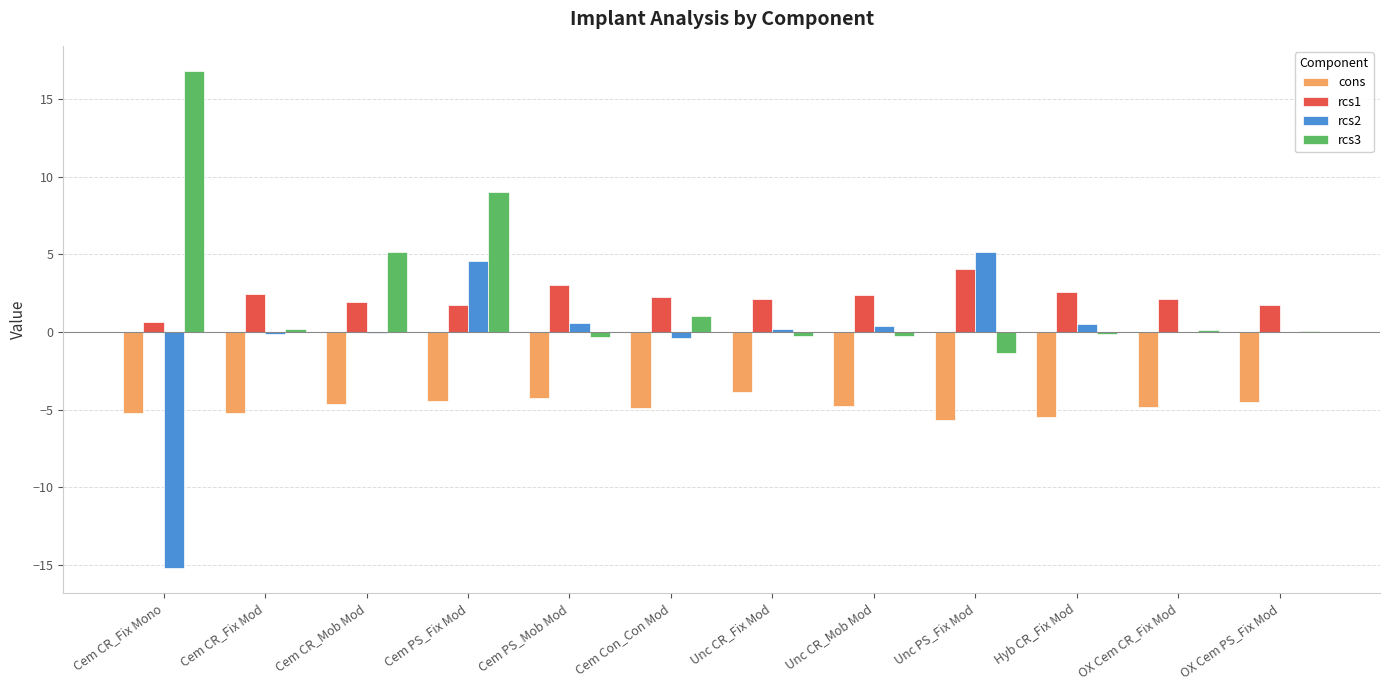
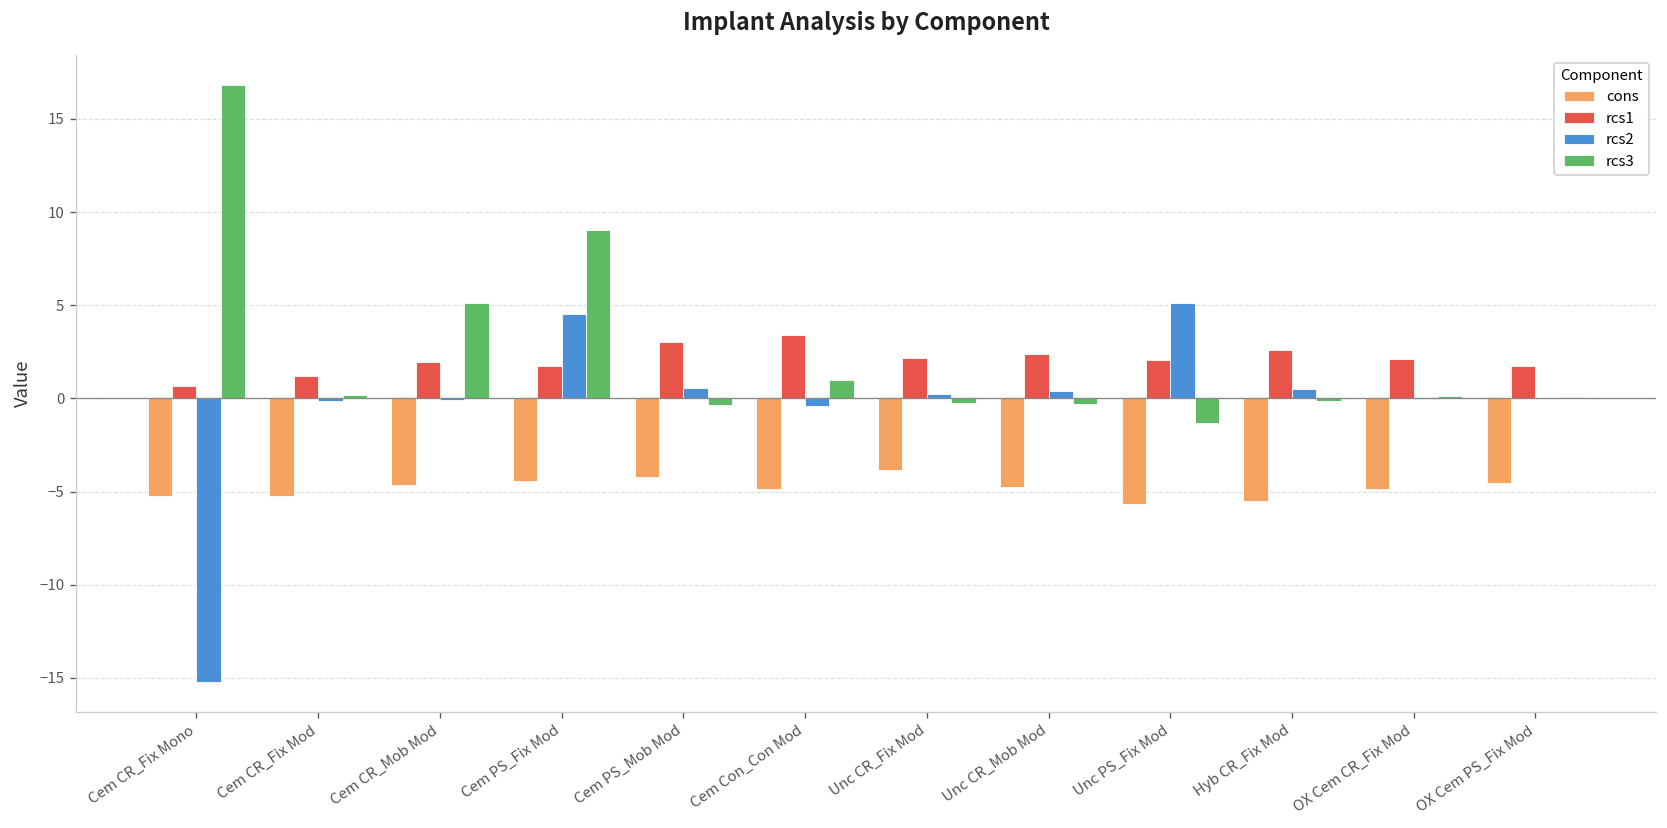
  {
    "cons": {
      "Cem CR_Fix Mono": -5.2,
      "Cem CR_Fix Mod": -5.2,
      "Cem CR_Mob Mod": -4.6,
      "Cem PS_Fix Mod": -4.4,
      "Cem PS_Mob Mod": -4.2,
      "Cem Con_Con Mod": -4.9,
      "Unc CR_Fix Mod": -3.8,
      "Unc CR_Mob Mod": -4.8,
      "Unc PS_Fix Mod": -5.7,
      "Hyb CR_Fix Mod": -5.5,
      "OX Cem CR_Fix Mod": -4.8,
      "OX Cem PS_Fix Mod": -4.5
    },
    "rcs1": {
      "Cem CR_Fix Mono": 0.7,
-     "Cem CR_Fix Mod": 2.5,
+     "Cem CR_Fix Mod": 1.2,
      "Cem CR_Mob Mod": 1.9,
      "Cem PS_Fix Mod": 1.8,
      "Cem PS_Mob Mod": 3.0,
-     "Cem Con_Con Mod": 2.3,
+     "Cem Con_Con Mod": 3.4,
      "Unc CR_Fix Mod": 2.2,
      "Unc CR_Mob Mod": 2.4,
-     "Unc PS_Fix Mod": 4.0,
+     "Unc PS_Fix Mod": 2.1,
      "Hyb CR_Fix Mod": 2.6,
      "OX Cem CR_Fix Mod": 2.1,
      "OX Cem PS_Fix Mod": 1.7
    },
    "rcs2": {
      "Cem CR_Fix Mono": -15.2,
      "Cem PS_Fix Mod": 4.6,
      "Cem PS_Mob Mod": 0.6,
      "Cem Con_Con Mod": -0.4,
      "Unc CR_Fix Mod": 0.2,
      "Unc CR_Mob Mod": 0.4,
      "Unc PS_Fix Mod": 5.1,
      "Hyb CR_Fix Mod": 0.5
    },
    "rcs3": {
      "Cem CR_Fix Mono": 16.8,
      "Cem CR_Fix Mod": 0.2,
      "Cem CR_Mob Mod": 5.1,
      "Cem PS_Fix Mod": 9.0,
      "Cem PS_Mob Mod": -0.3,
      "Cem Con_Con Mod": 1.0,
      "Unc CR_Fix Mod": -0.3,
      "Unc CR_Mob Mod": -0.3,
      "Unc PS_Fix Mod": -1.3
    }
  }
